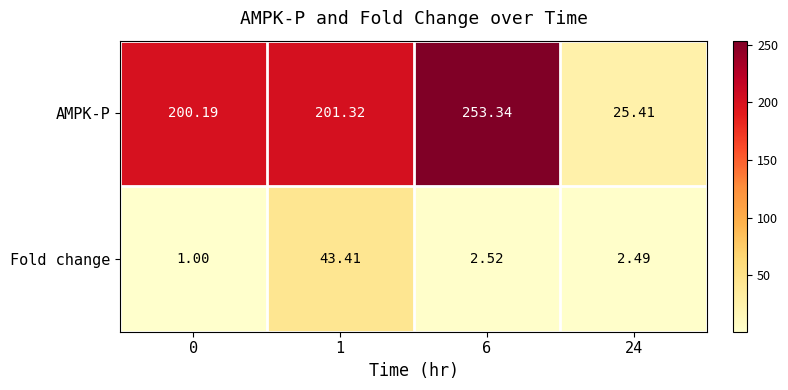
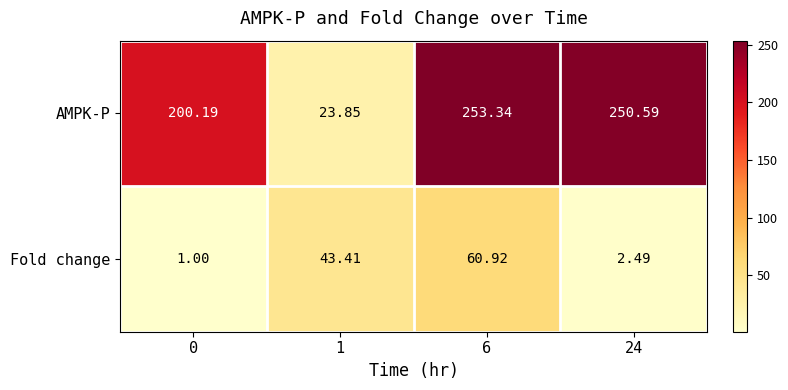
  {
    "AMPK-P": {
      "0": 200.19,
-     "1": 201.32,
+     "1": 23.85,
      "6": 253.34,
-     "24": 25.41
+     "24": 250.59
    },
    "Fold change": {
      "0": 1.00,
      "1": 43.41,
-     "6": 2.52,
+     "6": 60.92,
      "24": 2.49
    }
  }
